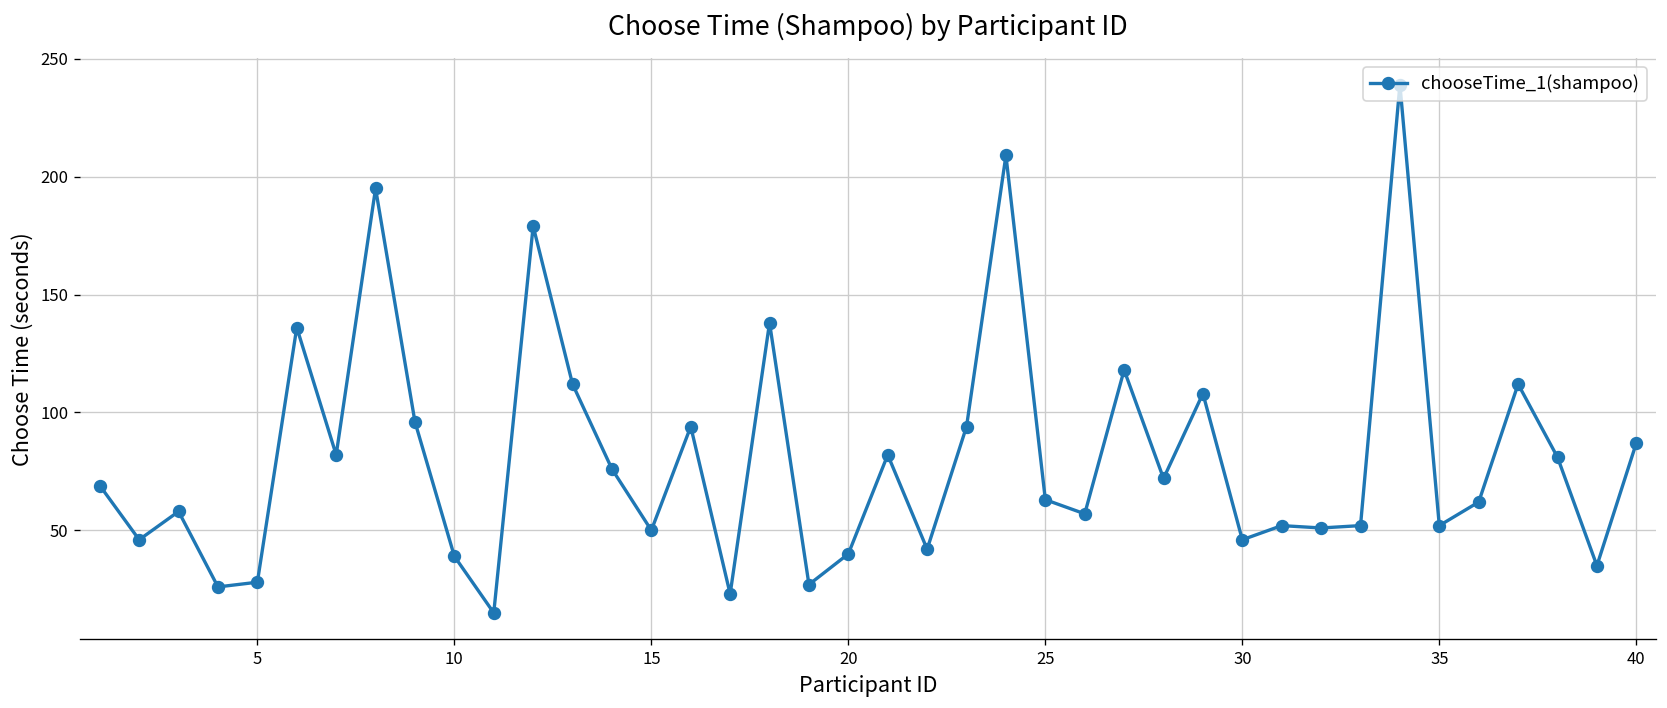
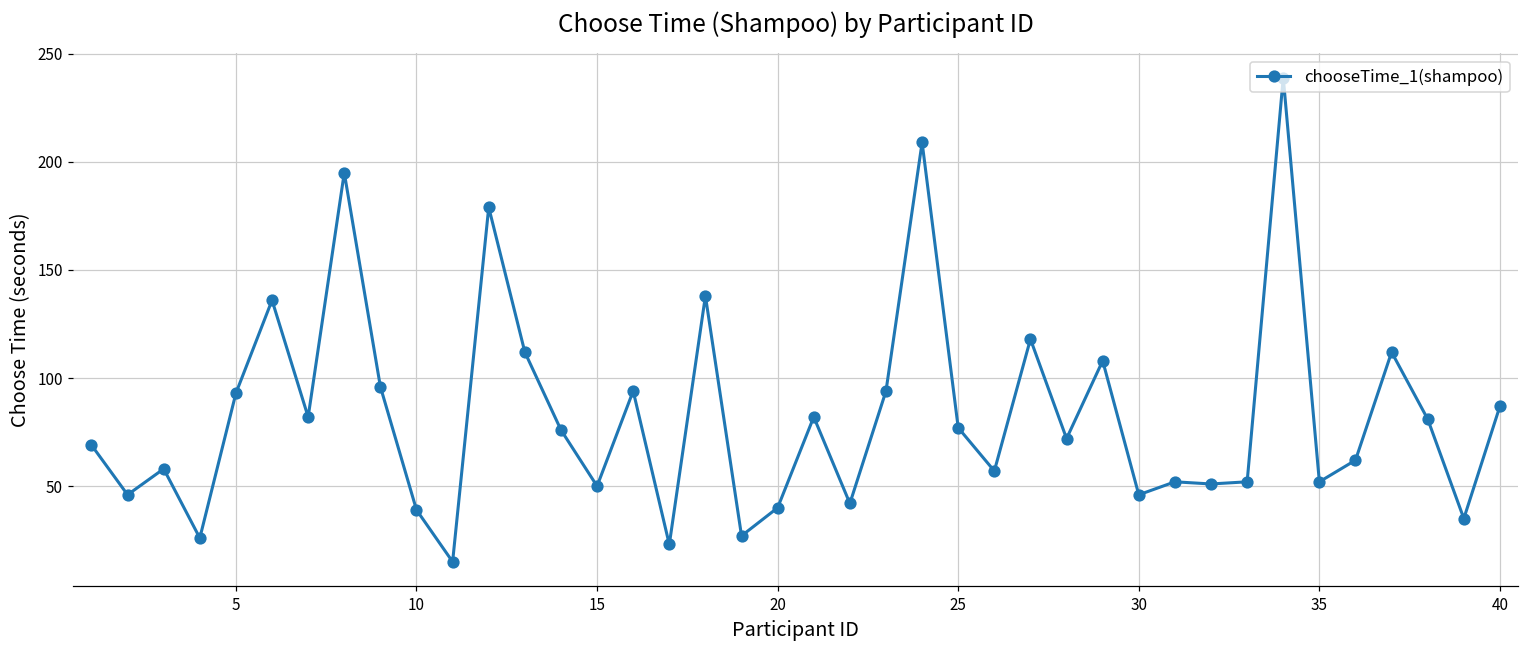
  {
-   "5": 28,
+   "5": 93,
    "10": 39,
    "15": 50,
    "20": 40,
-   "25": 63,
+   "25": 77,
    "30": 46,
    "35": 52,
    "40": 87
  }
